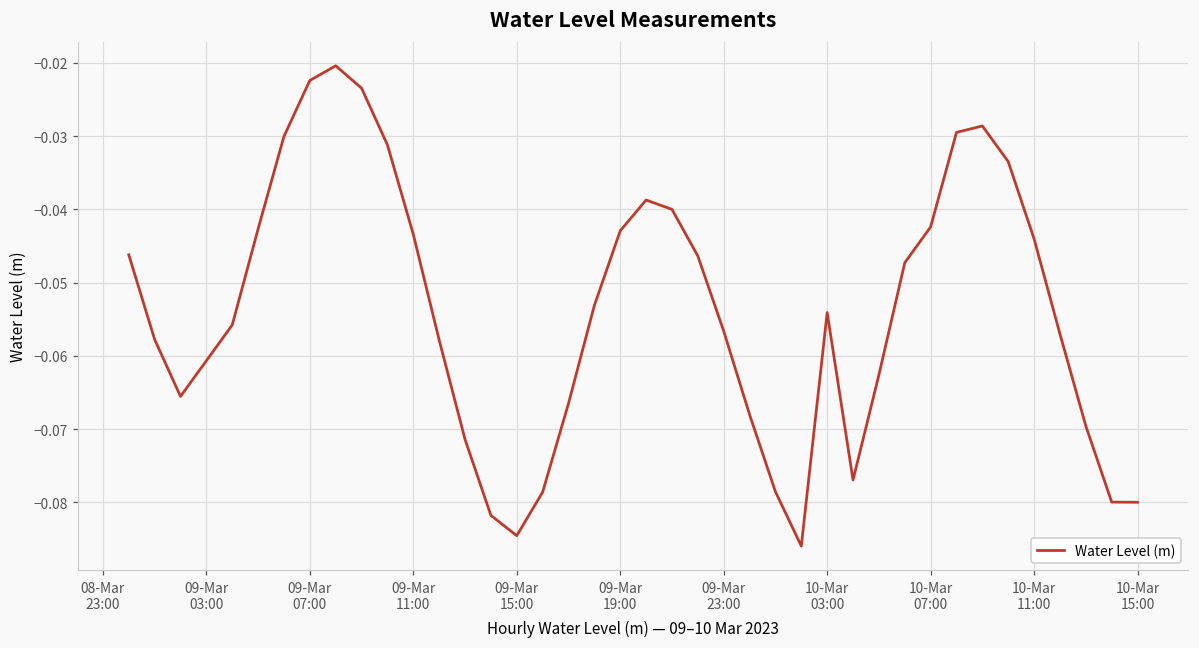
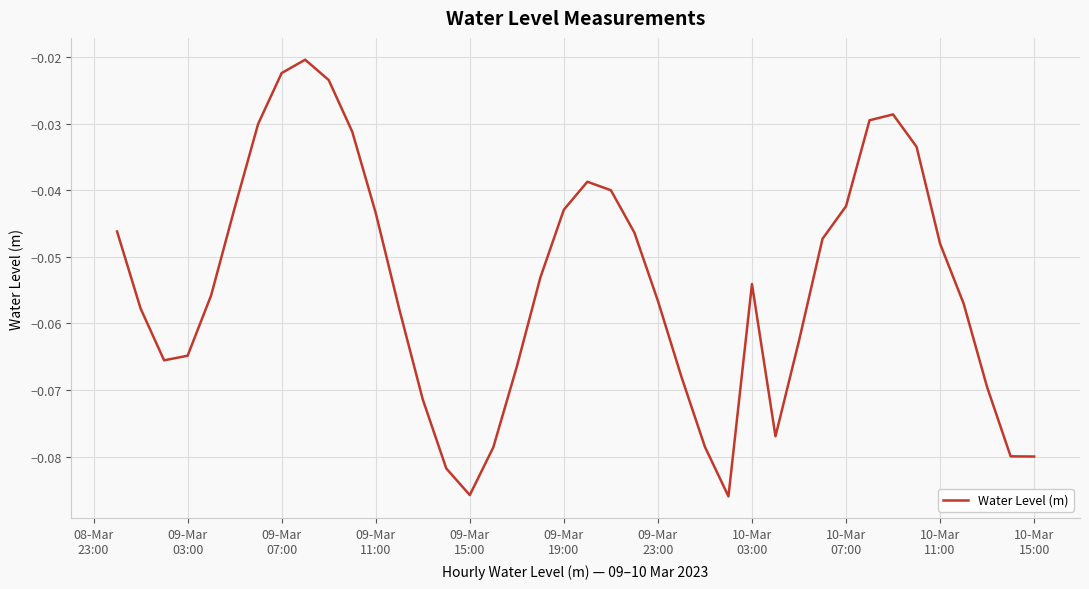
  {
-   "09-Mar 03:00": -0.061,
+   "09-Mar 03:00": -0.065,
    "09-Mar 07:00": -0.022,
    "09-Mar 11:00": -0.043,
-   "09-Mar 15:00": -0.085,
+   "09-Mar 15:00": -0.086,
    "09-Mar 19:00": -0.043,
    "09-Mar 23:00": -0.057,
    "10-Mar 03:00": -0.054,
    "10-Mar 07:00": -0.042,
-   "10-Mar 11:00": -0.044,
+   "10-Mar 11:00": -0.048,
    "10-Mar 15:00": -0.080
  }
